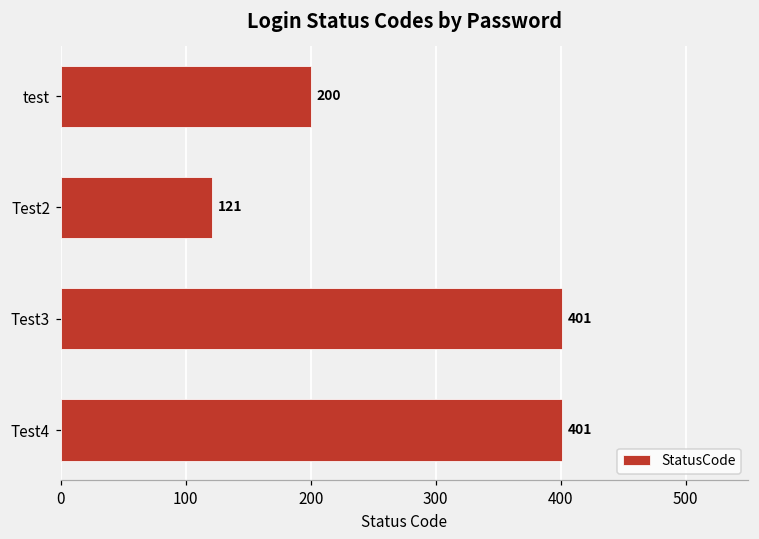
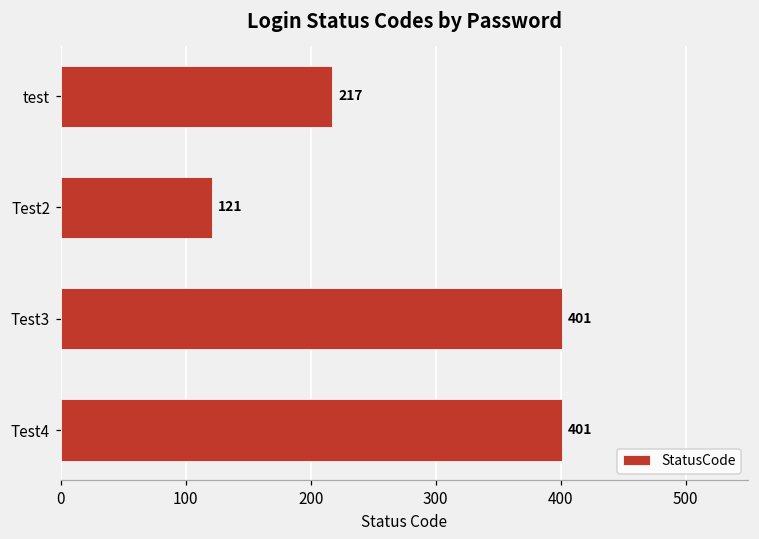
  {
-   "test": 200,
+   "test": 217,
    "Test2": 121,
    "Test3": 401,
    "Test4": 401
  }
